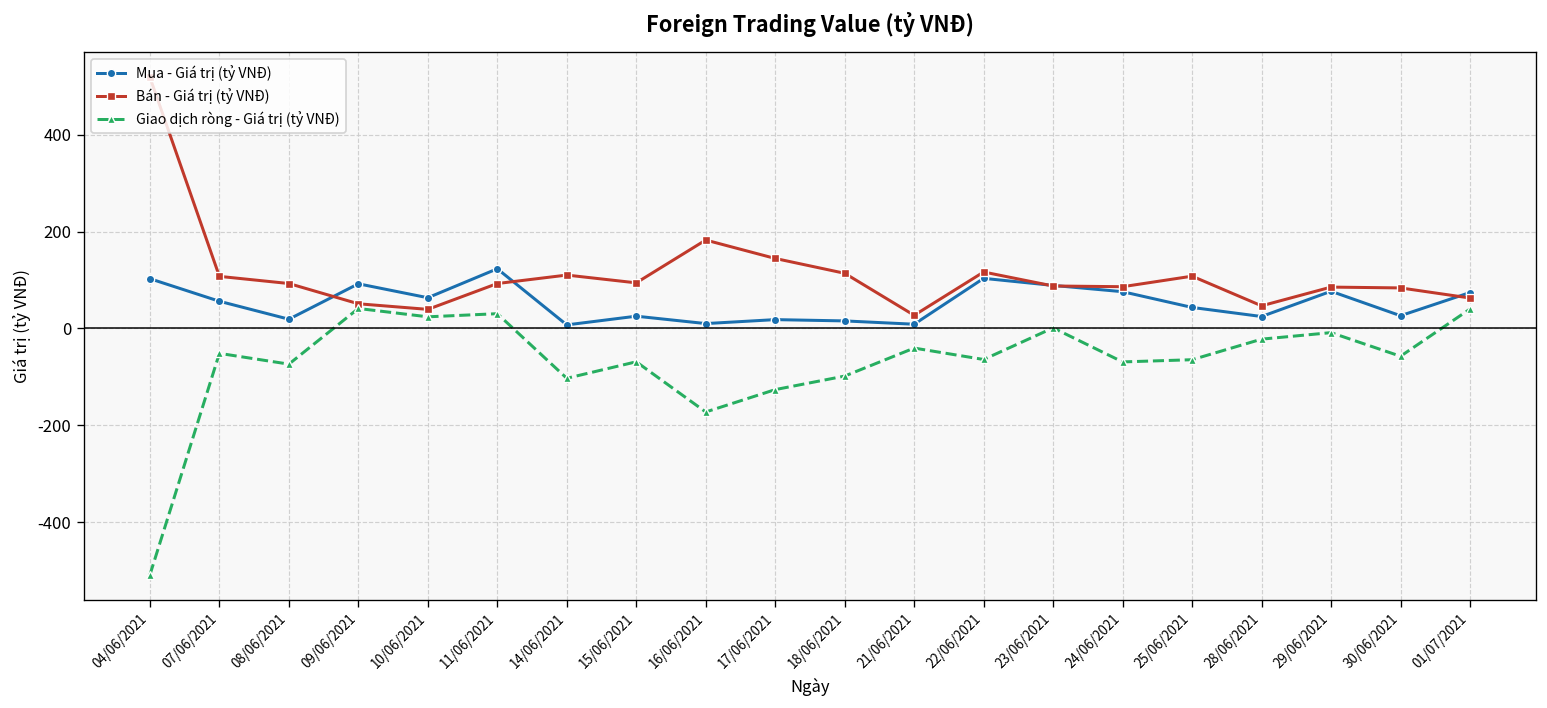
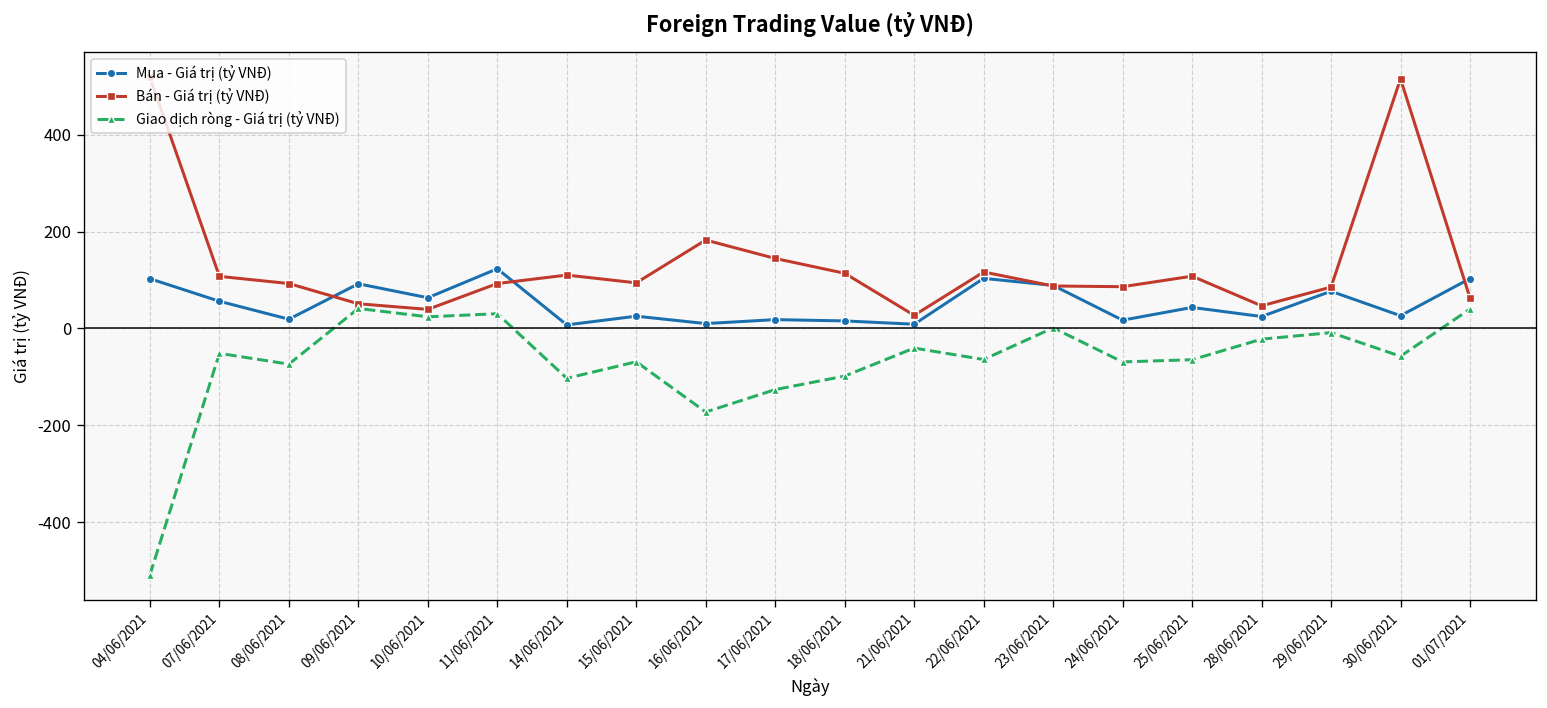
  {
    "Mua - Giá trị (tỷ VNĐ)": {
      "04/06/2021": 100,
      "07/06/2021": 60,
      "08/06/2021": 20,
      "09/06/2021": 90,
      "10/06/2021": 60,
      "11/06/2021": 120,
      "14/06/2021": 10,
      "15/06/2021": 30,
      "16/06/2021": 10,
      "17/06/2021": 20,
      "18/06/2021": 20,
      "21/06/2021": 10,
      "22/06/2021": 100,
-     "24/06/2021": 80,
+     "24/06/2021": 20,
      "25/06/2021": 40,
      "28/06/2021": 20,
      "29/06/2021": 80,
      "30/06/2021": 30,
-     "01/07/2021": 70
+     "01/07/2021": 100
    },
    "Bán - Giá trị (tỷ VNĐ)": {
      "07/06/2021": 110,
      "08/06/2021": 90,
      "09/06/2021": 50,
      "10/06/2021": 40,
      "11/06/2021": 90,
      "14/06/2021": 110,
      "15/06/2021": 90,
      "16/06/2021": 180,
      "17/06/2021": 140,
      "18/06/2021": 110,
      "21/06/2021": 30,
      "22/06/2021": 120,
      "24/06/2021": 90,
      "25/06/2021": 110,
      "28/06/2021": 50,
      "29/06/2021": 90,
-     "30/06/2021": 80,
+     "30/06/2021": 520,
      "01/07/2021": 60
    },
    "Giao dịch ròng - Giá trị (tỷ VNĐ)": {
      "04/06/2021": -510,
      "07/06/2021": -50,
      "08/06/2021": -70,
      "09/06/2021": 40,
      "10/06/2021": 20,
      "11/06/2021": 30,
      "14/06/2021": -100,
      "15/06/2021": -70,
      "16/06/2021": -170,
      "17/06/2021": -130,
      "18/06/2021": -100,
      "21/06/2021": -40,
      "22/06/2021": -60,
      "23/06/2021": 0,
      "24/06/2021": -70,
      "25/06/2021": -60,
      "28/06/2021": -20,
      "29/06/2021": -10,
      "30/06/2021": -60,
      "01/07/2021": 40
    }
  }
